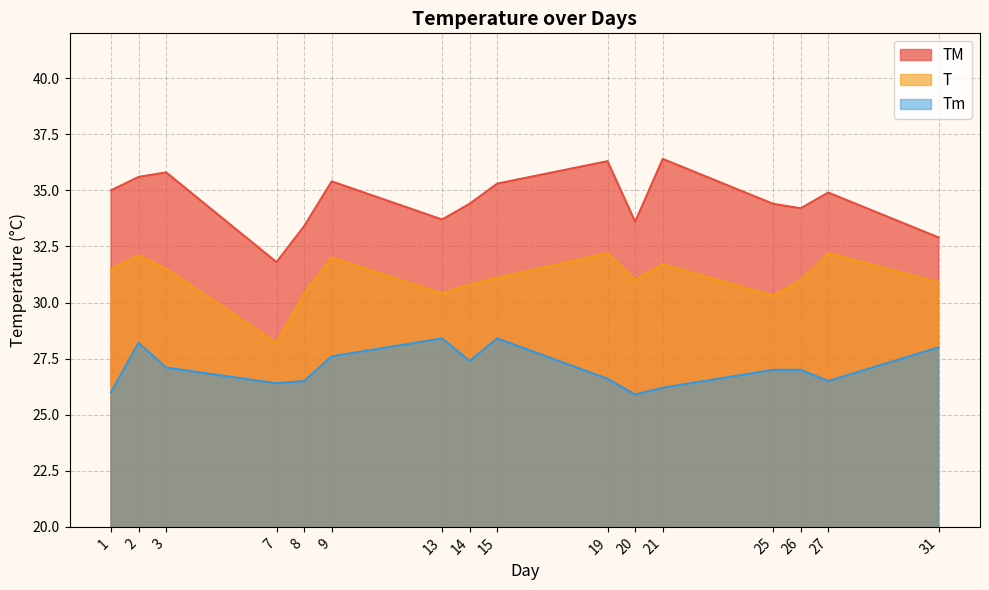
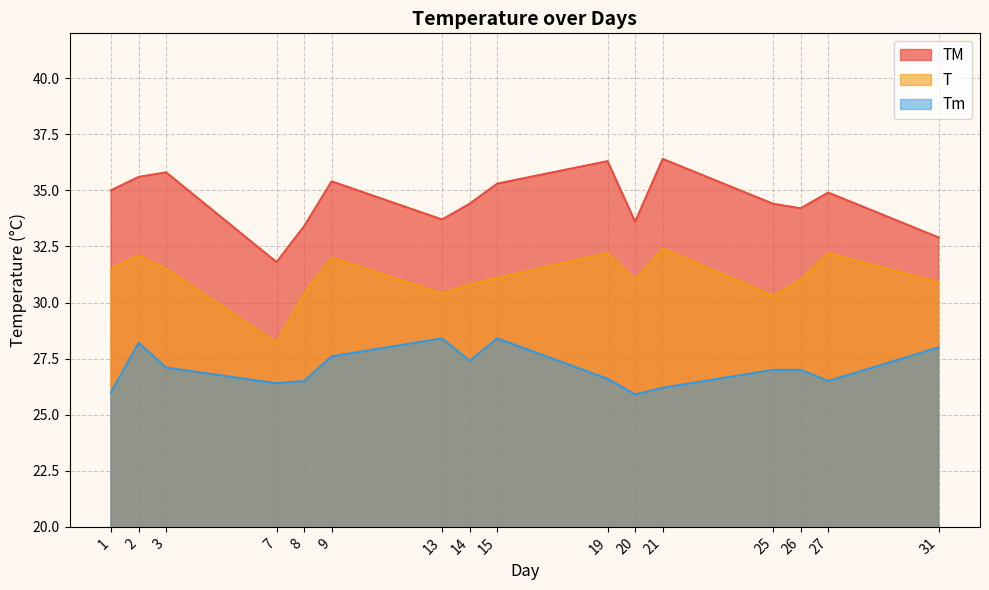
  {
    "TM": {
      "1": 35.0,
      "2": 35.6,
      "3": 35.8,
      "7": 31.8,
      "8": 33.4,
      "9": 35.4,
      "13": 33.7,
      "14": 34.4,
      "15": 35.3,
      "19": 36.3,
      "20": 33.6,
      "21": 36.4,
      "25": 34.4,
      "26": 34.2,
      "27": 34.9,
      "31": 32.9
    },
    "T": {
      "1": 31.5,
      "2": 32.1,
      "3": 31.5,
      "7": 28.2,
      "8": 30.4,
      "9": 32.0,
      "13": 30.4,
      "14": 30.8,
      "15": 31.1,
      "19": 32.2,
      "20": 31.0,
-     "21": 31.7,
+     "21": 32.4,
      "25": 30.3,
      "26": 31.0,
      "27": 32.2,
      "31": 30.9
    },
    "Tm": {
      "1": 26.0,
      "2": 28.2,
      "3": 27.1,
      "7": 26.4,
      "8": 26.5,
      "9": 27.6,
      "13": 28.4,
      "14": 27.4,
      "15": 28.4,
      "19": 26.6,
      "20": 25.9,
      "21": 26.2,
      "25": 27.0,
      "26": 27.0,
      "27": 26.5,
      "31": 28.0
    }
  }
